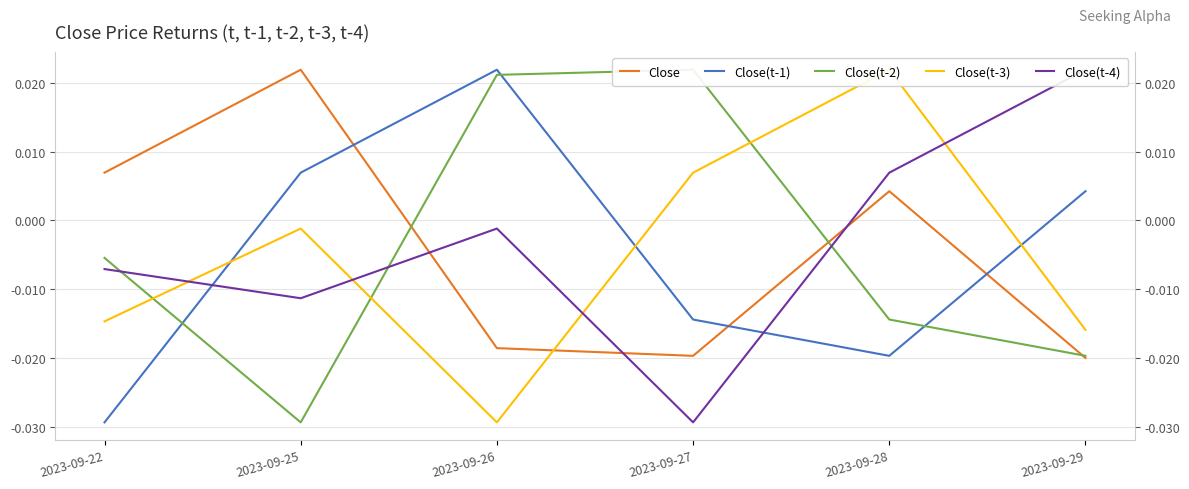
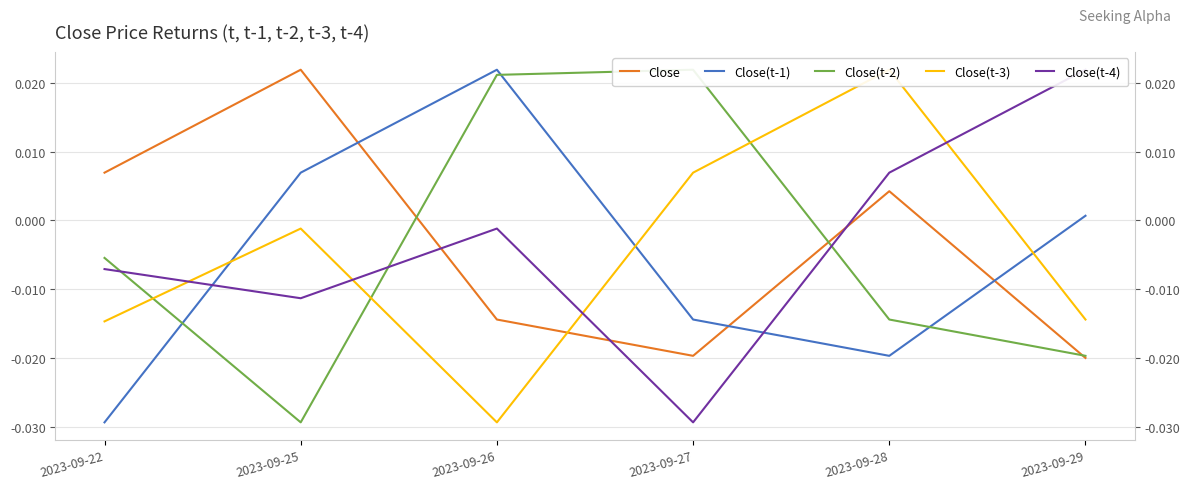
  {
    "Close": {
      "2023-09-22": 0.007,
      "2023-09-25": 0.022,
-     "2023-09-26": -0.019,
+     "2023-09-26": -0.014,
      "2023-09-27": -0.020,
      "2023-09-28": 0.004
    },
    "Close(t-1)": {
      "2023-09-22": -0.029,
      "2023-09-25": 0.007,
      "2023-09-26": 0.022,
      "2023-09-27": -0.014,
      "2023-09-28": -0.020,
-     "2023-09-29": 0.004
+     "2023-09-29": 0.001
    },
    "Close(t-2)": {
      "2023-09-22": -0.005,
      "2023-09-25": -0.029,
      "2023-09-26": 0.021,
      "2023-09-28": -0.014
    },
    "Close(t-3)": {
      "2023-09-22": -0.015,
      "2023-09-25": -0.001,
      "2023-09-26": -0.029,
      "2023-09-27": 0.007,
-     "2023-09-29": -0.016
+     "2023-09-29": -0.014
    },
    "Close(t-4)": {
      "2023-09-22": -0.007,
      "2023-09-25": -0.011,
      "2023-09-26": -0.001,
      "2023-09-27": -0.029,
      "2023-09-28": 0.007
    }
  }
